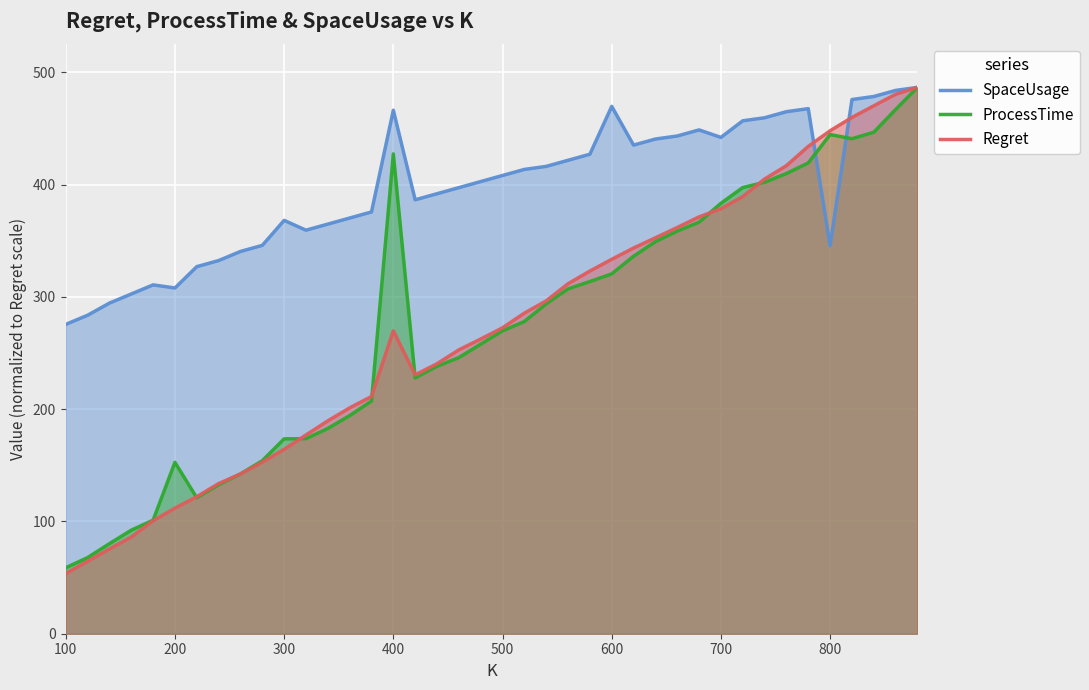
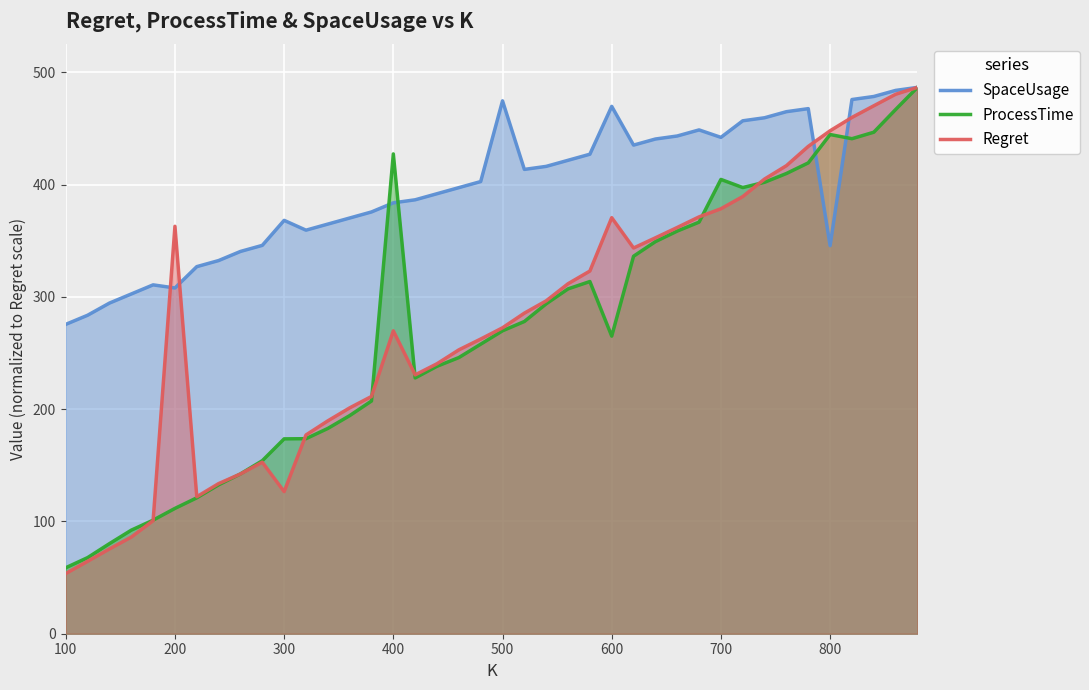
  {
    "SpaceUsage": {
      "100": 276,
      "200": 308,
      "300": 368,
-     "400": 466,
-     "500": 408,
+     "400": 384,
+     "500": 475,
      "600": 470,
      "700": 442,
      "800": 346
    },
    "ProcessTime": {
      "100": 59,
-     "200": 153,
+     "200": 112,
      "300": 174,
      "400": 427,
      "500": 270,
-     "600": 321,
-     "700": 383,
+     "600": 265,
+     "700": 405,
      "800": 445
    },
    "Regret": {
      "100": 54,
-     "200": 112,
-     "300": 164,
+     "200": 363,
+     "300": 127,
      "400": 270,
      "500": 273,
-     "600": 334,
+     "600": 371,
      "700": 379,
      "800": 448
    }
  }
